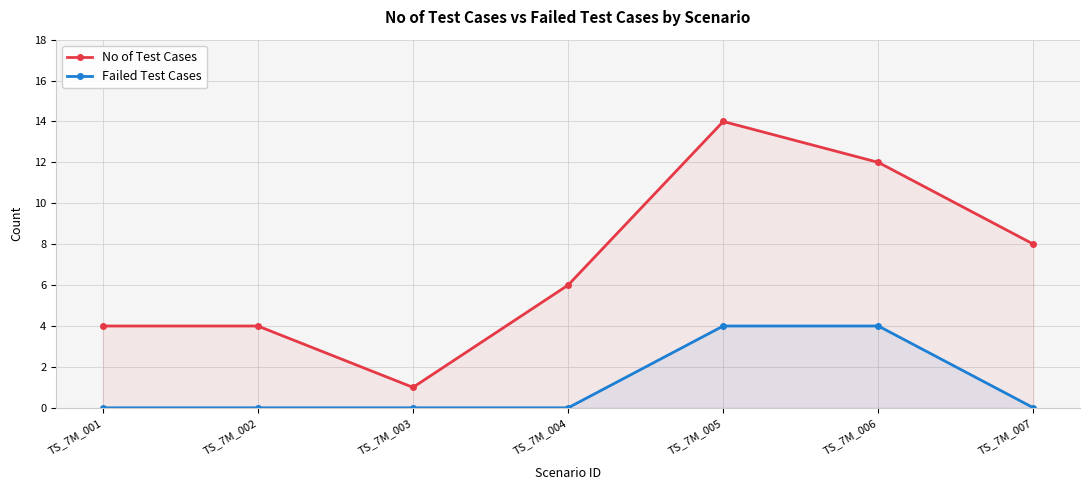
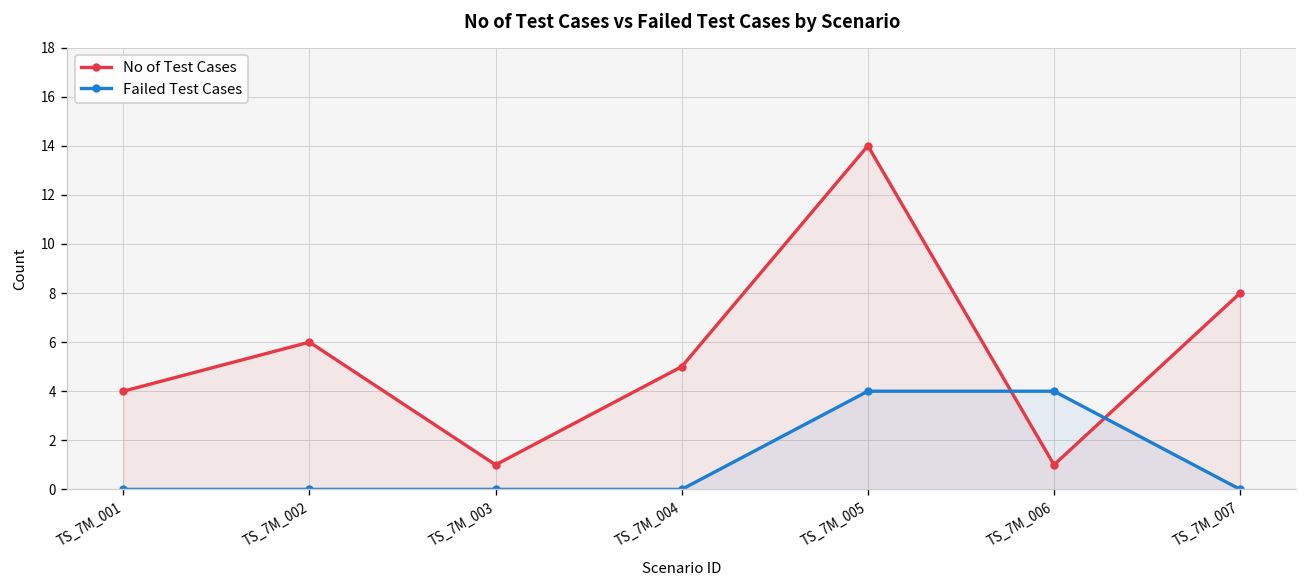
  {
    "No of Test Cases": {
      "TS_7M_001": 4,
-     "TS_7M_002": 4,
+     "TS_7M_002": 6,
      "TS_7M_003": 1,
-     "TS_7M_004": 6,
+     "TS_7M_004": 5,
      "TS_7M_005": 14,
-     "TS_7M_006": 12,
+     "TS_7M_006": 1,
      "TS_7M_007": 8
    },
    "Failed Test Cases": {
      "TS_7M_001": 0,
      "TS_7M_002": 0,
      "TS_7M_003": 0,
      "TS_7M_004": 0,
      "TS_7M_005": 4,
      "TS_7M_006": 4,
      "TS_7M_007": 0
    }
  }
